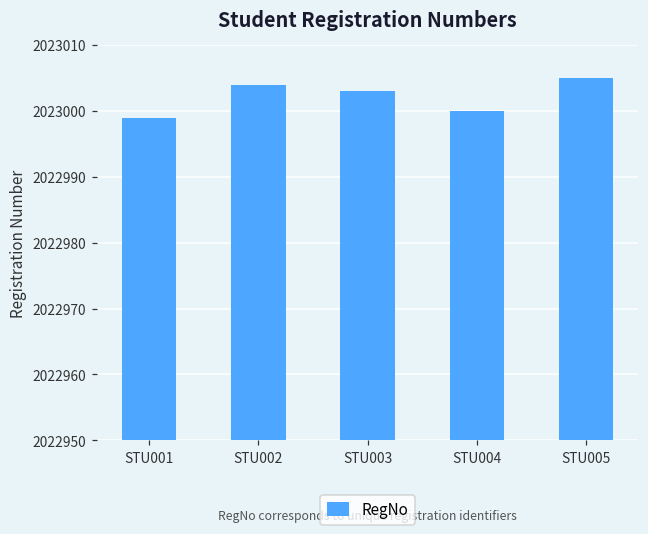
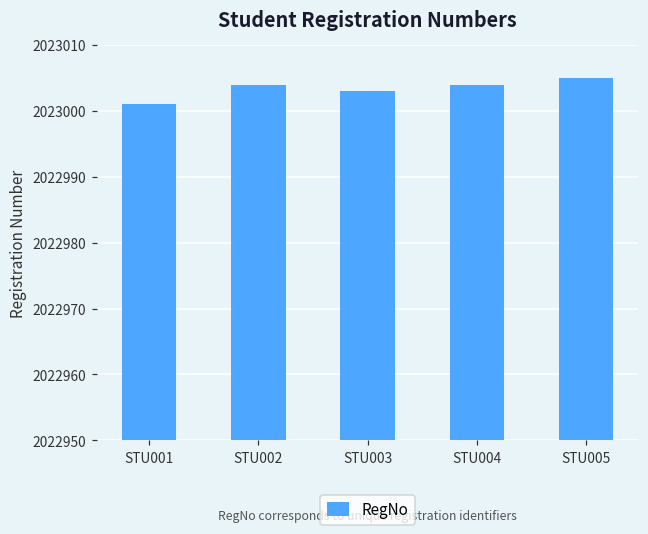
  {
-   "STU001": 2022999,
+   "STU001": 2023001,
    "STU002": 2023004,
    "STU003": 2023003,
-   "STU004": 2023000,
+   "STU004": 2023004,
    "STU005": 2023005
  }
